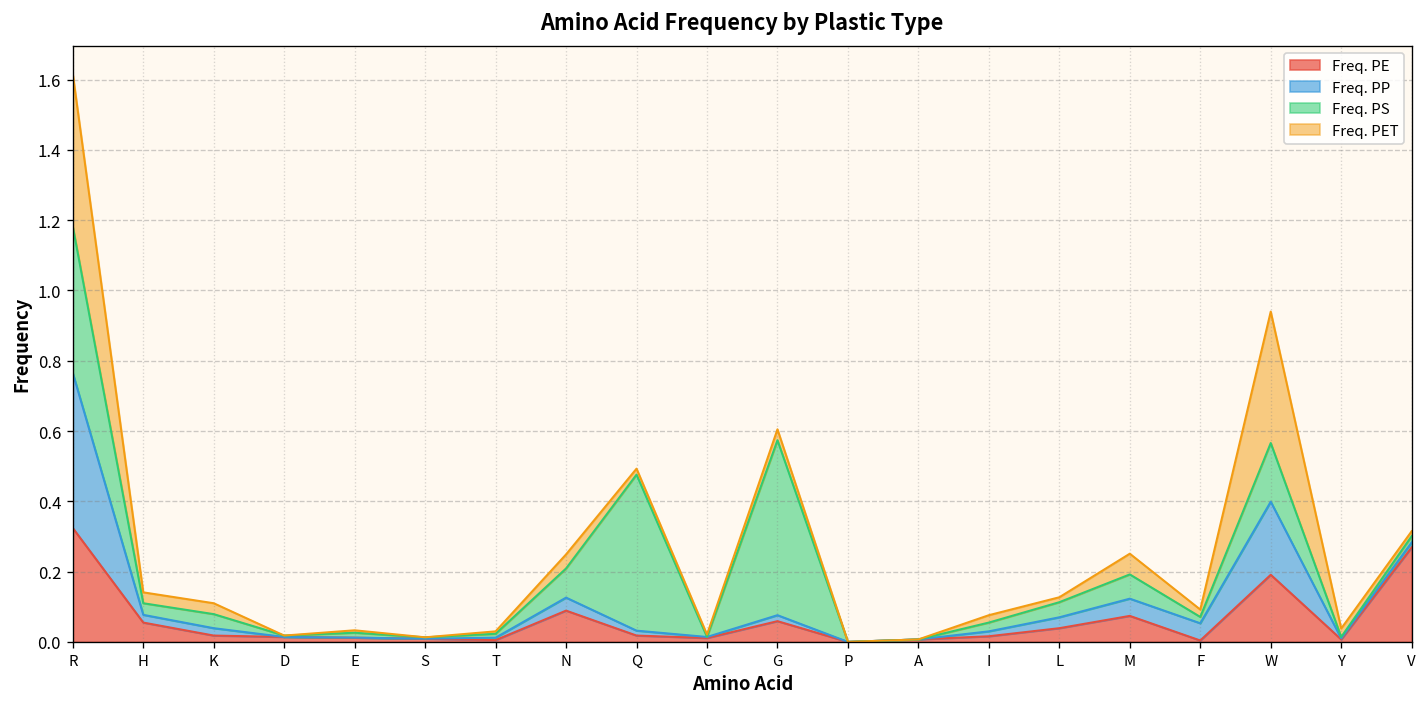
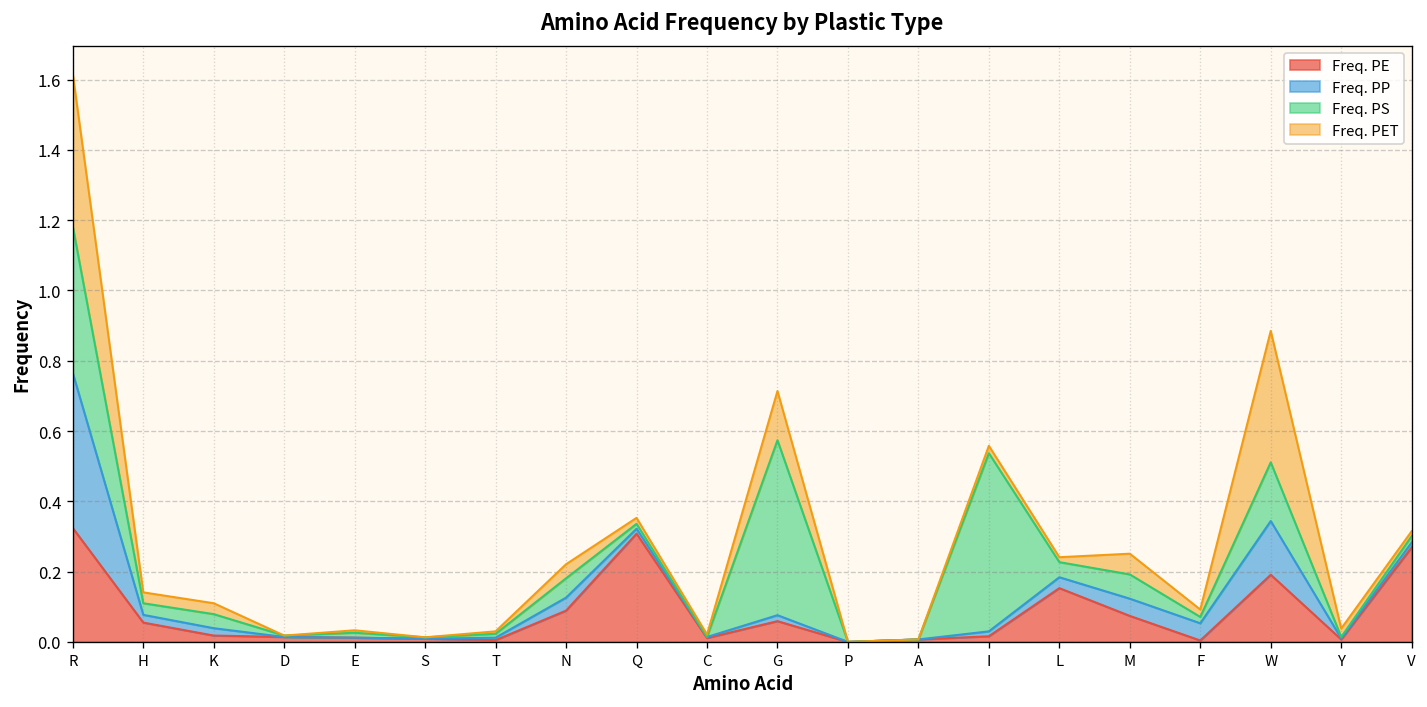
  {
    "Freq. PE": {
      "R": 0.32,
      "H": 0.06,
      "K": 0.02,
      "N": 0.09,
-     "Q": 0.02,
+     "Q": 0.31,
      "G": 0.06,
      "I": 0.02,
-     "L": 0.04,
+     "L": 0.15,
      "M": 0.07,
      "F": 0.00,
      "W": 0.19,
      "V": 0.27
    },
    "Freq. PP": {
      "R": 0.44,
      "H": 0.02,
      "K": 0.02,
      "N": 0.04,
      "Q": 0.01,
      "G": 0.02,
      "I": 0.01,
      "L": 0.03,
      "M": 0.05,
      "F": 0.05,
-     "W": 0.21,
+     "W": 0.15,
      "V": 0.01
    },
    "Freq. PS": {
      "R": 0.42,
      "H": 0.03,
      "K": 0.04,
-     "N": 0.08,
-     "Q": 0.44,
+     "N": 0.05,
+     "Q": 0.01,
      "G": 0.50,
-     "I": 0.03,
+     "I": 0.51,
      "L": 0.04,
      "M": 0.07,
      "F": 0.02,
      "W": 0.17,
      "V": 0.02
    },
    "Freq. PET": {
      "R": 0.43,
      "H": 0.03,
      "K": 0.03,
      "N": 0.04,
      "Q": 0.02,
-     "G": 0.03,
+     "G": 0.14,
      "I": 0.02,
      "L": 0.01,
      "M": 0.06,
      "F": 0.02,
      "W": 0.37,
      "Y": 0.02,
      "V": 0.01
    }
  }
